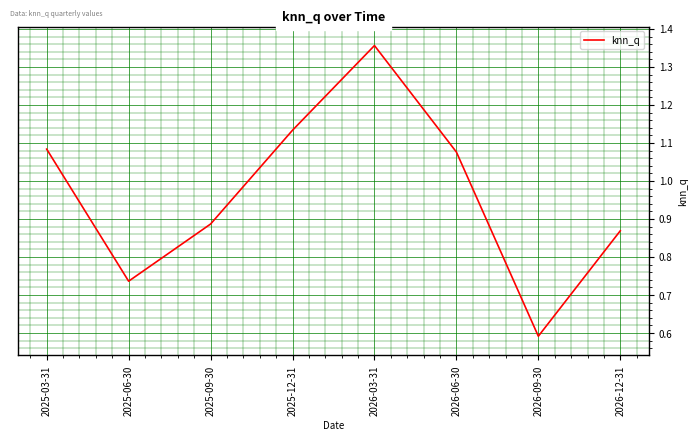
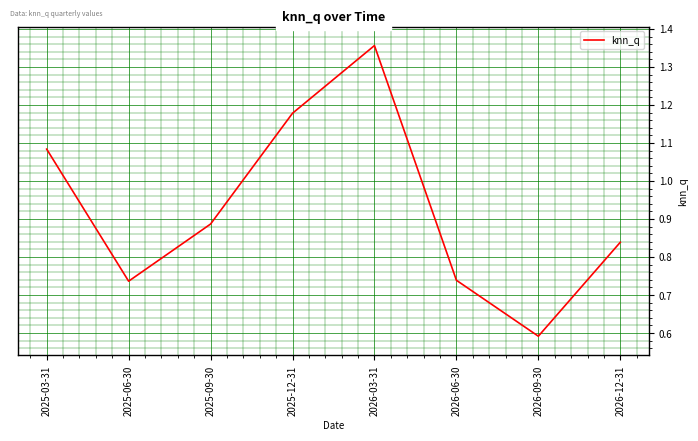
  {
    "2025-03-31": 1.08,
    "2025-06-30": 0.74,
    "2025-09-30": 0.89,
-   "2025-12-31": 1.13,
+   "2025-12-31": 1.18,
    "2026-03-31": 1.36,
-   "2026-06-30": 1.08,
+   "2026-06-30": 0.74,
    "2026-09-30": 0.59,
-   "2026-12-31": 0.87
+   "2026-12-31": 0.84
  }
